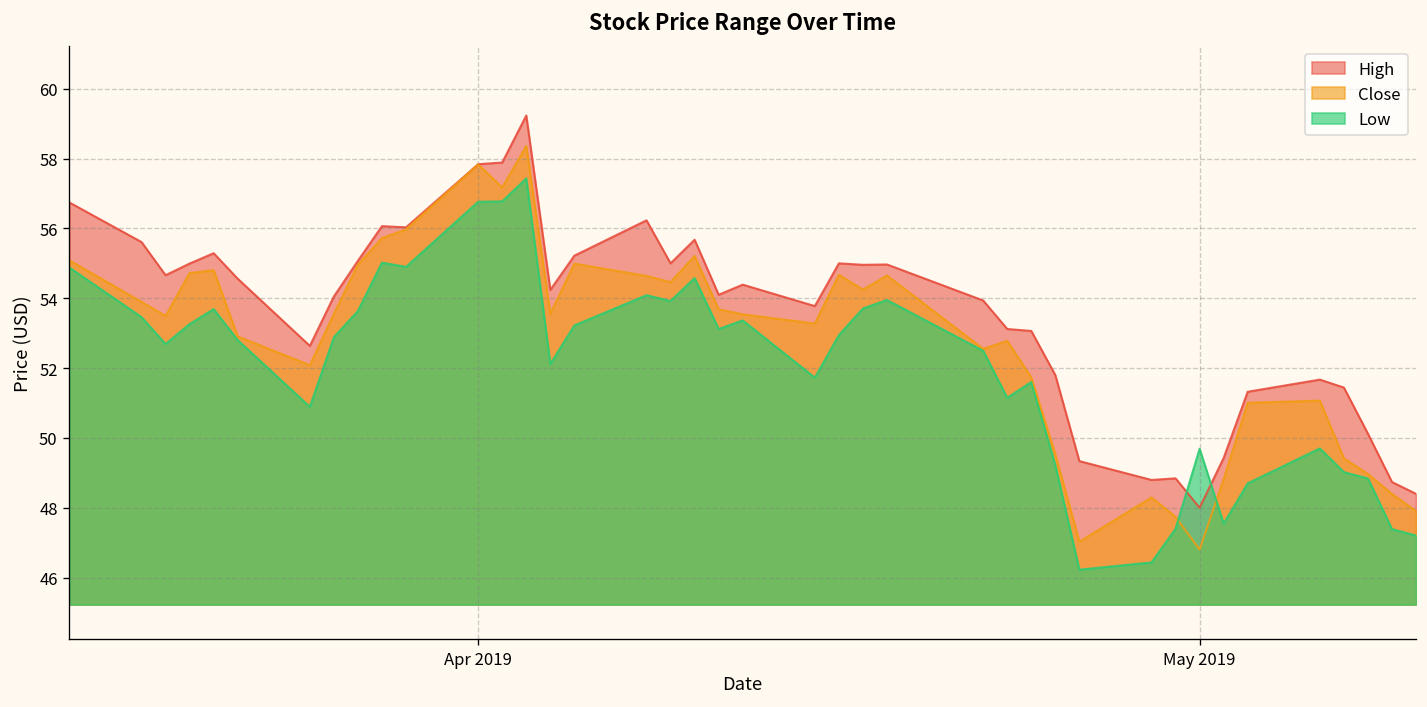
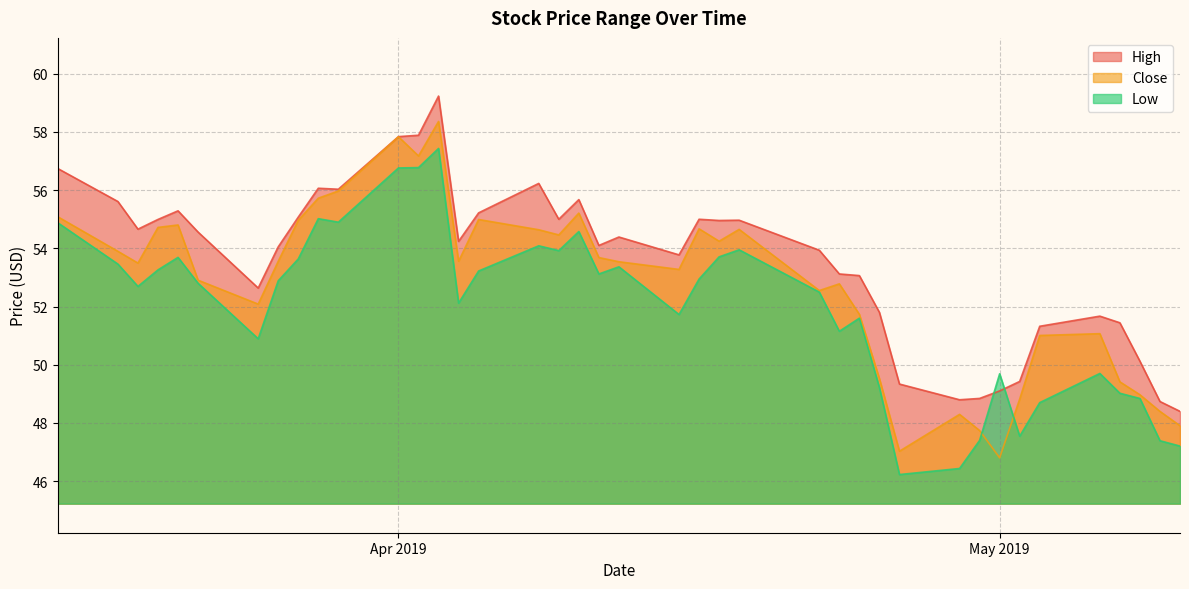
  {
    "High": {
-     "May 2019": 48.0
+     "May 2019": 49.1
    },
    "Close": {
      "May 2019": 46.8
    },
    "Low": {
      "Apr 2019": 56.8,
      "May 2019": 49.7
    }
  }
